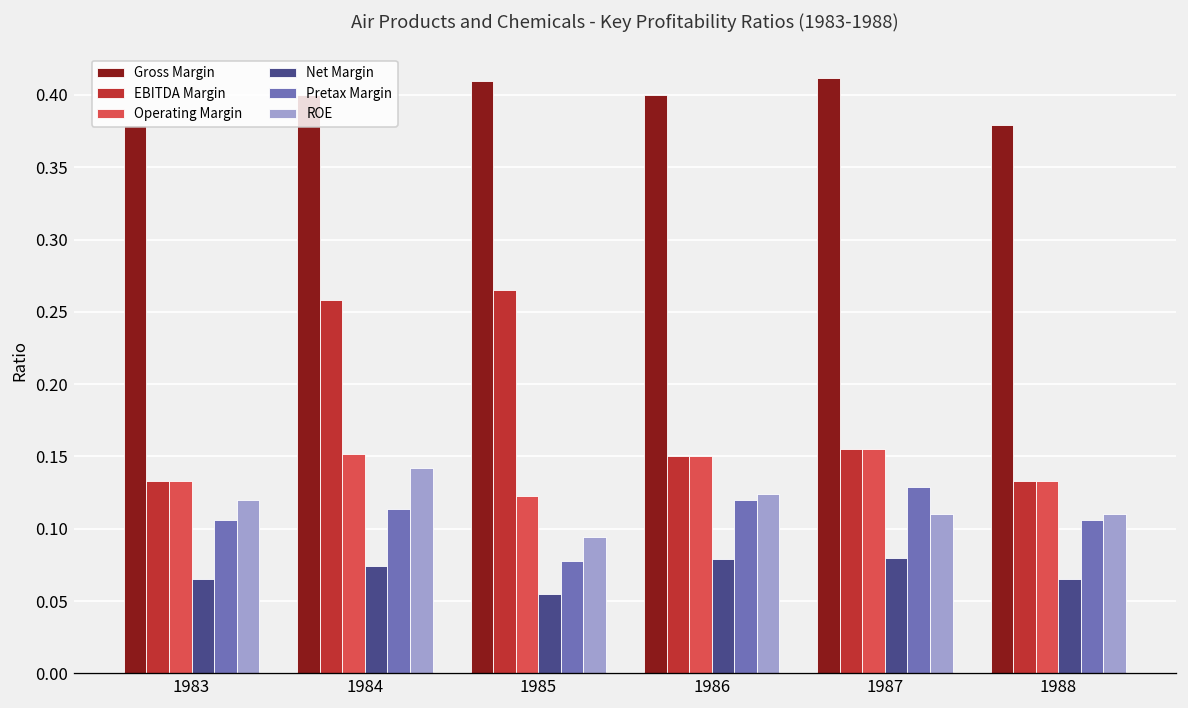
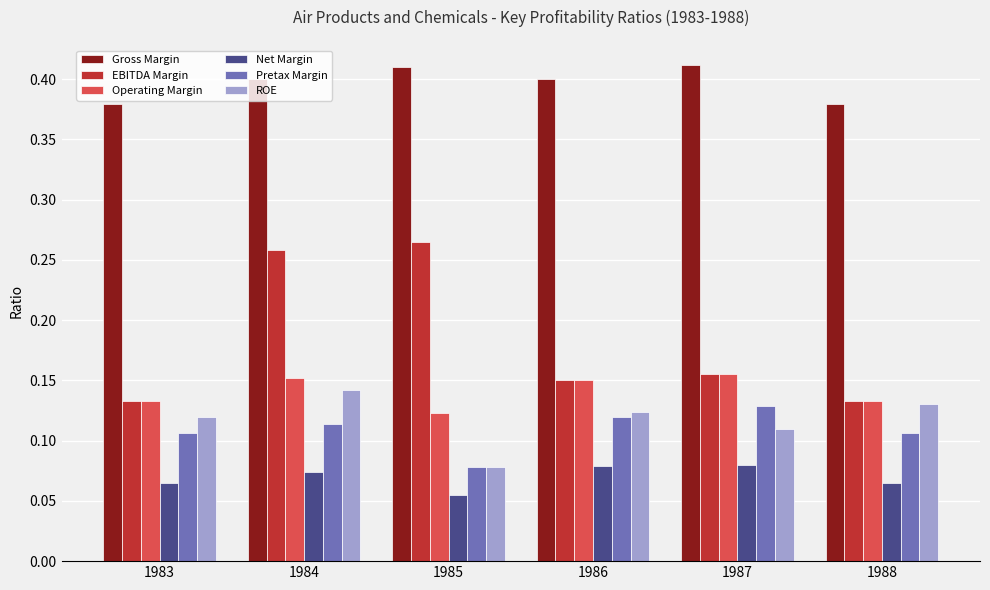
  {
    "Gross Margin": {
      "1983": 0.379,
      "1985": 0.410,
      "1986": 0.400,
      "1987": 0.412,
      "1988": 0.379
    },
    "Net Margin": {
      "1983": 0.065,
      "1984": 0.074,
      "1985": 0.055,
      "1986": 0.079,
      "1987": 0.080,
      "1988": 0.065
    },
    "Pretax Margin": {
      "1983": 0.106,
      "1984": 0.114,
      "1985": 0.078,
      "1986": 0.120,
      "1987": 0.129,
      "1988": 0.106
    },
    "ROE": {
      "1983": 0.120,
      "1984": 0.142,
-     "1985": 0.094,
+     "1985": 0.078,
      "1986": 0.124,
      "1987": 0.110,
-     "1988": 0.11
+     "1988": 0.13
    }
  }
